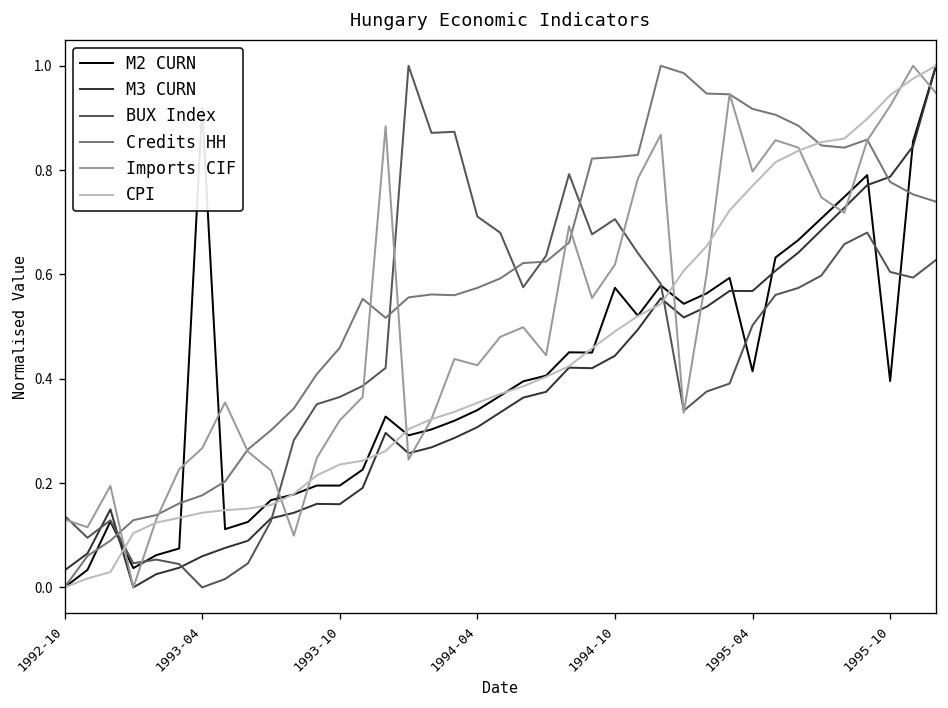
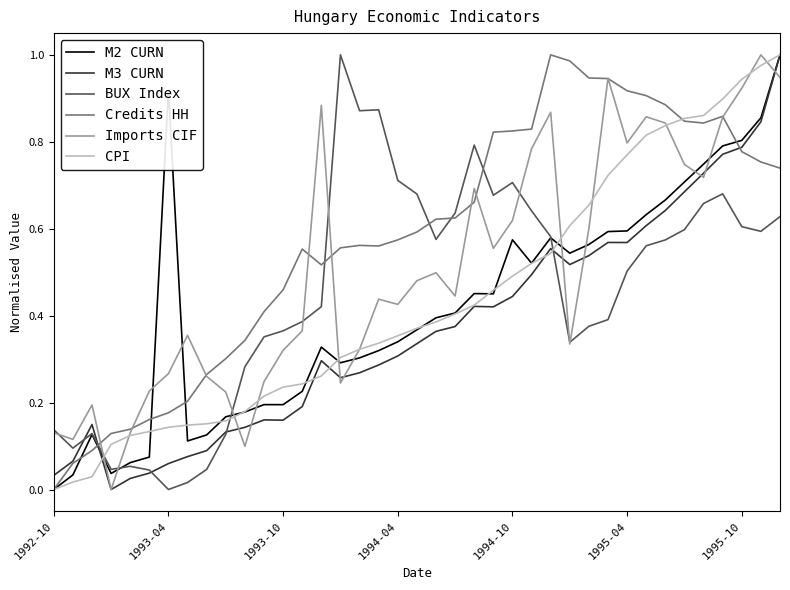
  {
    "M2 CURN": {
      "1993-10": 0.20,
      "1994-04": 0.34,
      "1994-10": 0.57,
-     "1995-04": 0.41,
-     "1995-10": 0.40
+     "1995-04": 0.59,
+     "1995-10": 0.80
    }
  }
